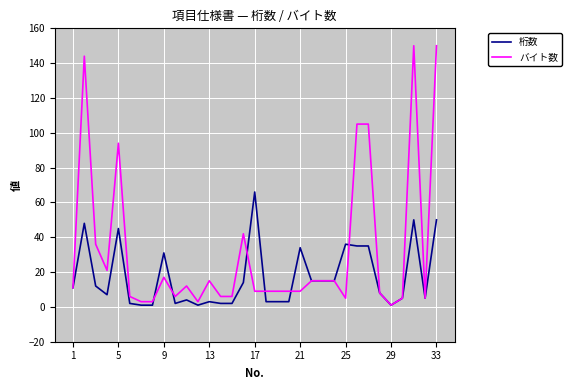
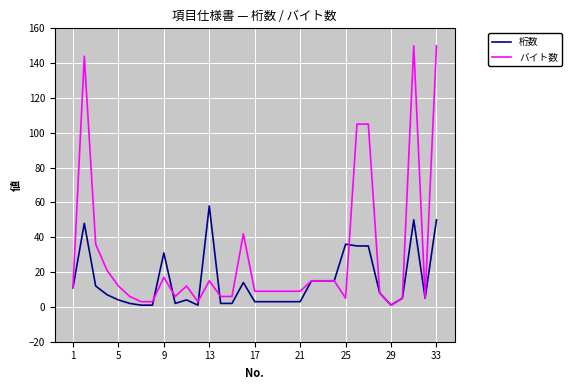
  {
    "桁数": {
-     "5": 45,
+     "5": 4,
      "9": 31,
-     "13": 3,
-     "17": 66,
-     "21": 34,
+     "13": 58,
+     "17": 3,
+     "21": 3,
      "25": 36,
      "33": 50
    },
    "バイト数": {
-     "5": 94,
+     "5": 12,
      "9": 17,
      "13": 15,
      "17": 9,
      "21": 9,
      "25": 5,
      "33": 150
    }
  }
